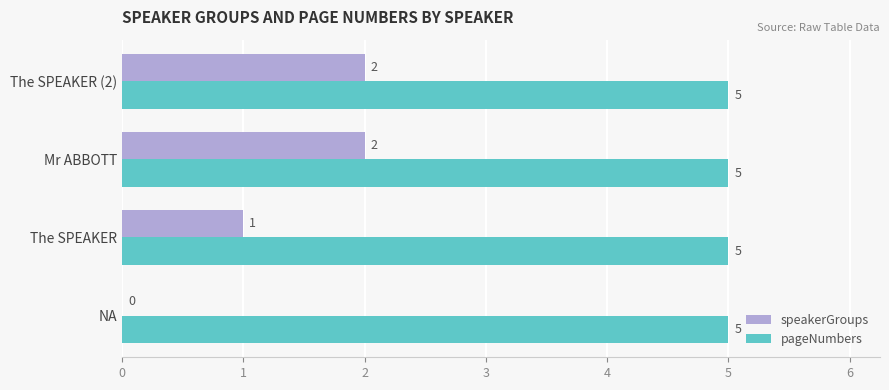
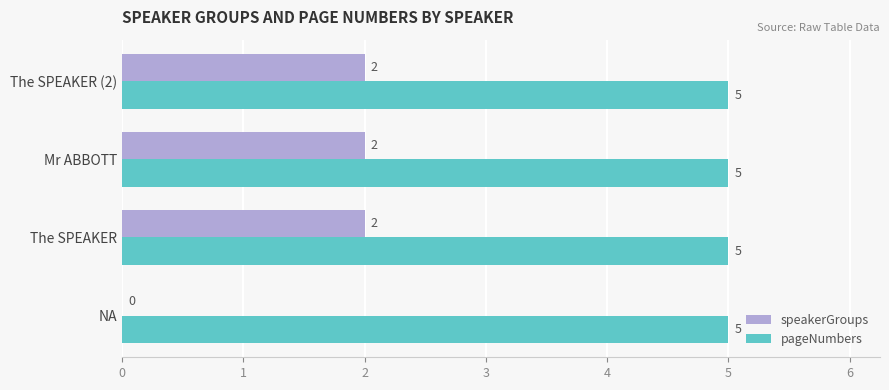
  {
    "speakerGroups": {
      "The SPEAKER (2)": 2,
      "Mr ABBOTT": 2,
-     "The SPEAKER": 1,
+     "The SPEAKER": 2,
      "NA": 0
    },
    "pageNumbers": {
      "The SPEAKER (2)": 5,
      "Mr ABBOTT": 5,
      "The SPEAKER": 5,
      "NA": 5
    }
  }
